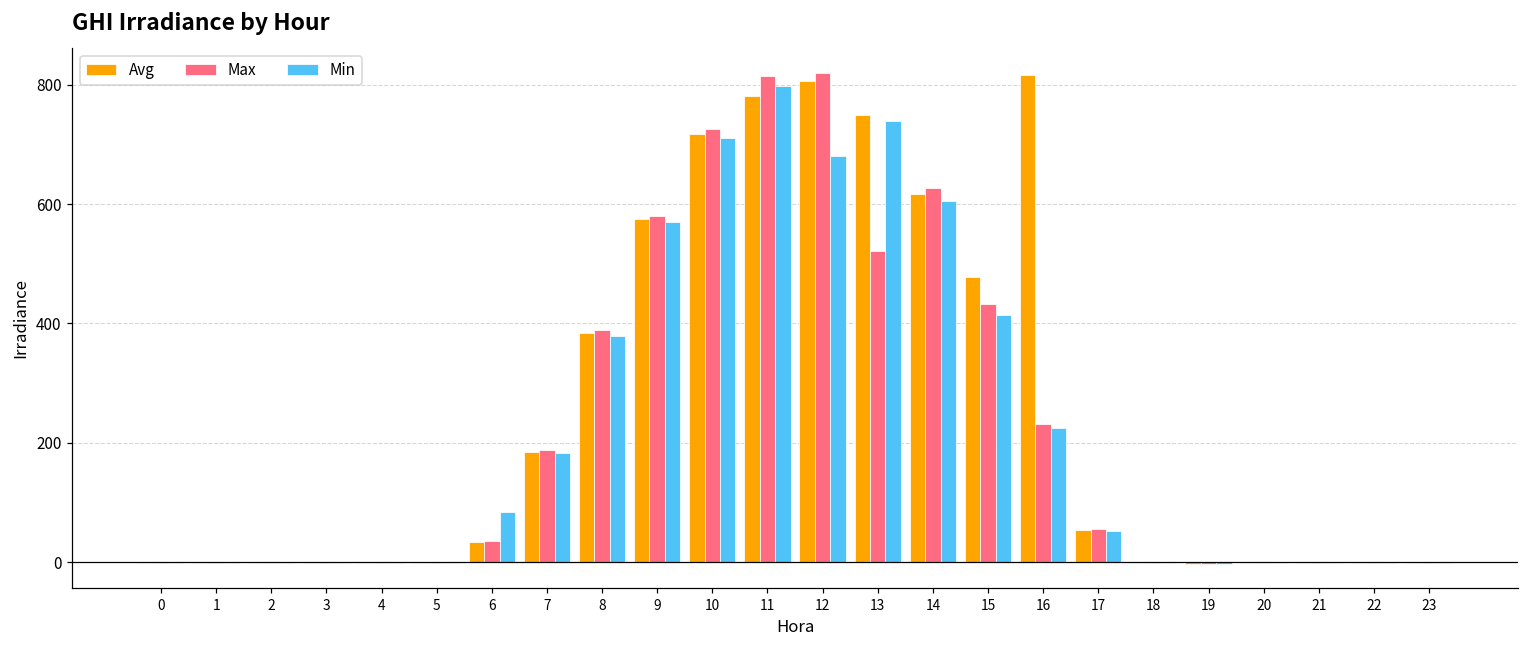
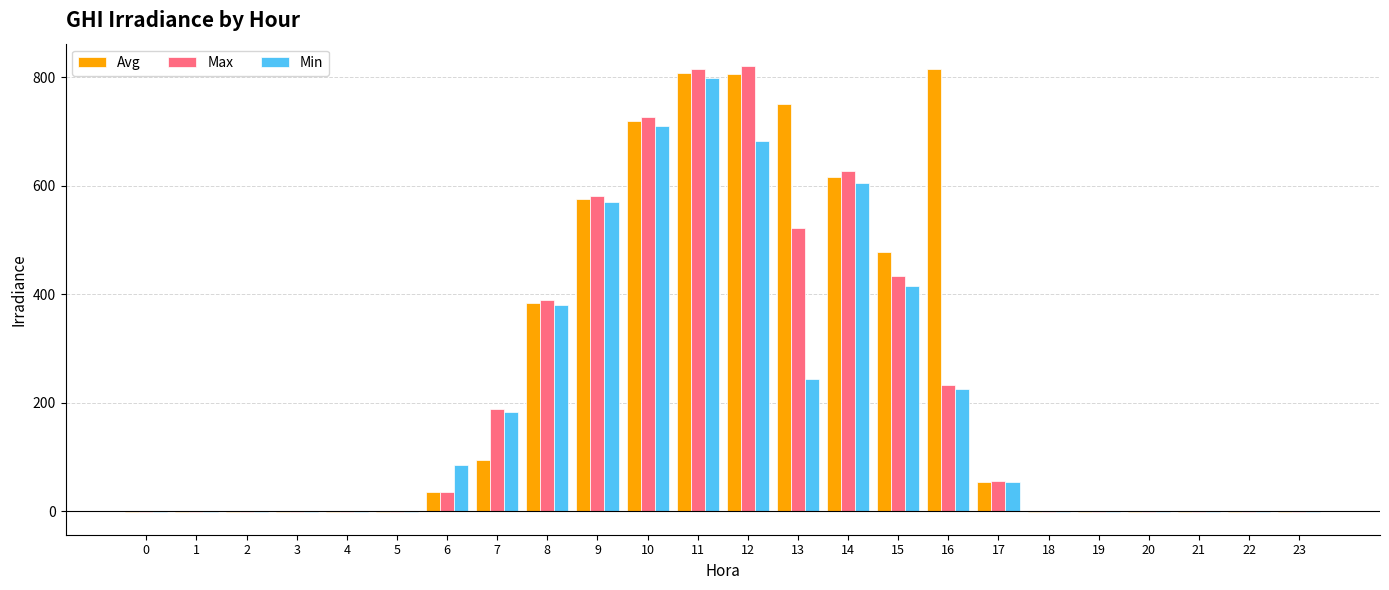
  {
    "Avg": {
      "6": 30,
-     "7": 190,
+     "7": 90,
      "8": 380,
      "9": 570,
      "10": 720,
-     "11": 780,
+     "11": 810,
      "12": 810,
      "13": 750,
      "14": 620,
      "15": 480,
      "16": 820,
      "17": 50
    },
    "Max": {
      "6": 40,
      "7": 190,
      "8": 390,
      "9": 580,
      "10": 730,
      "11": 820,
      "12": 820,
      "13": 520,
      "14": 630,
      "15": 430,
      "16": 230,
      "17": 60
    },
    "Min": {
      "6": 80,
      "7": 180,
      "8": 380,
      "9": 570,
      "10": 710,
      "11": 800,
      "12": 680,
-     "13": 740,
+     "13": 240,
      "14": 600,
      "15": 410,
      "16": 230,
      "17": 50
    }
  }
